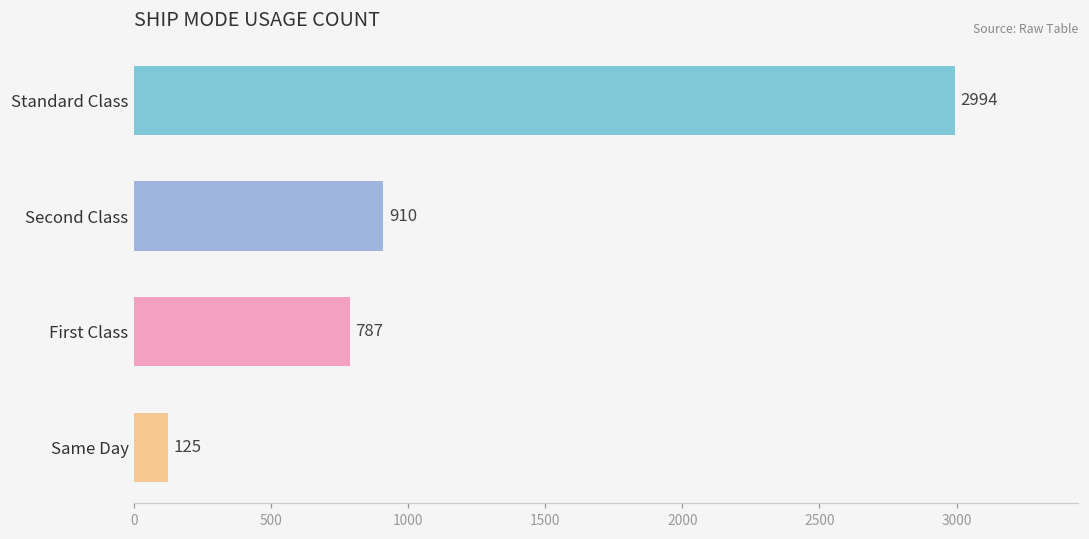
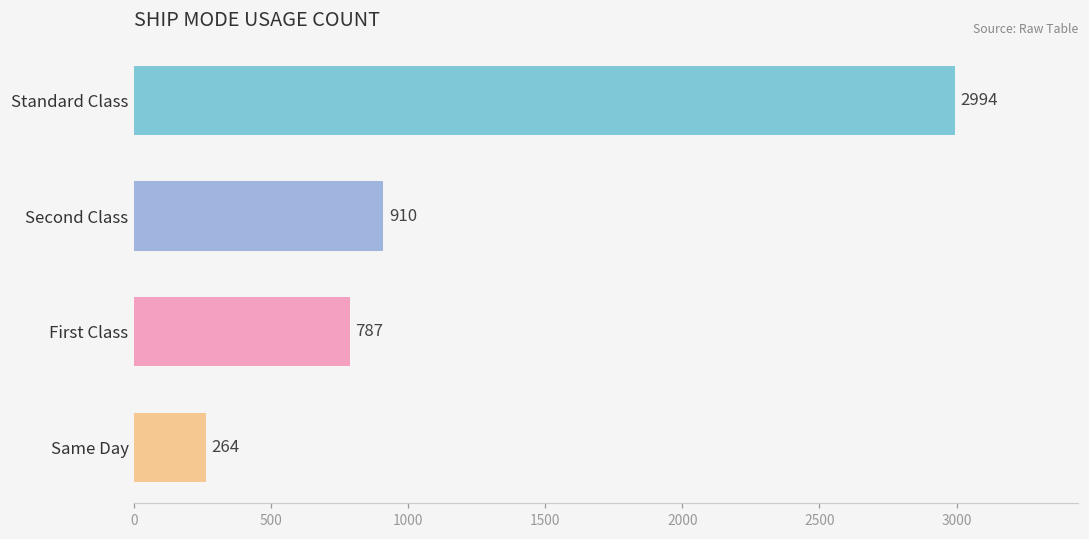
  {
    "Standard Class": 2994,
    "Second Class": 910,
    "First Class": 787,
-   "Same Day": 125
+   "Same Day": 264
  }
